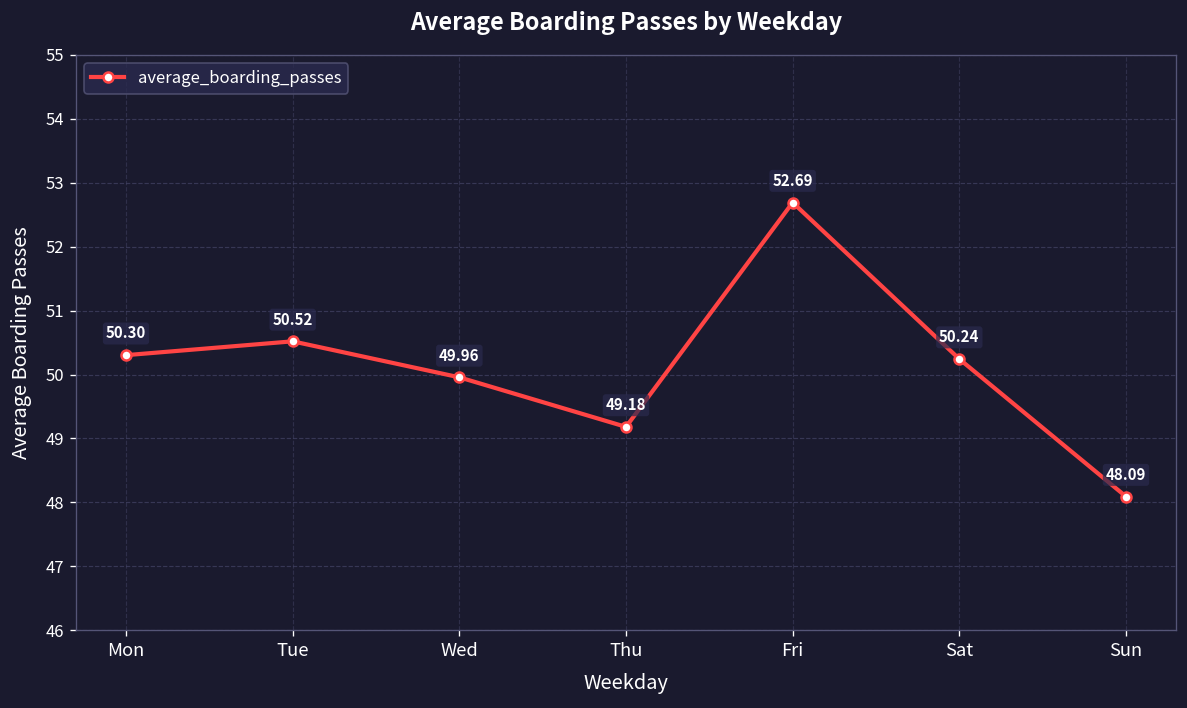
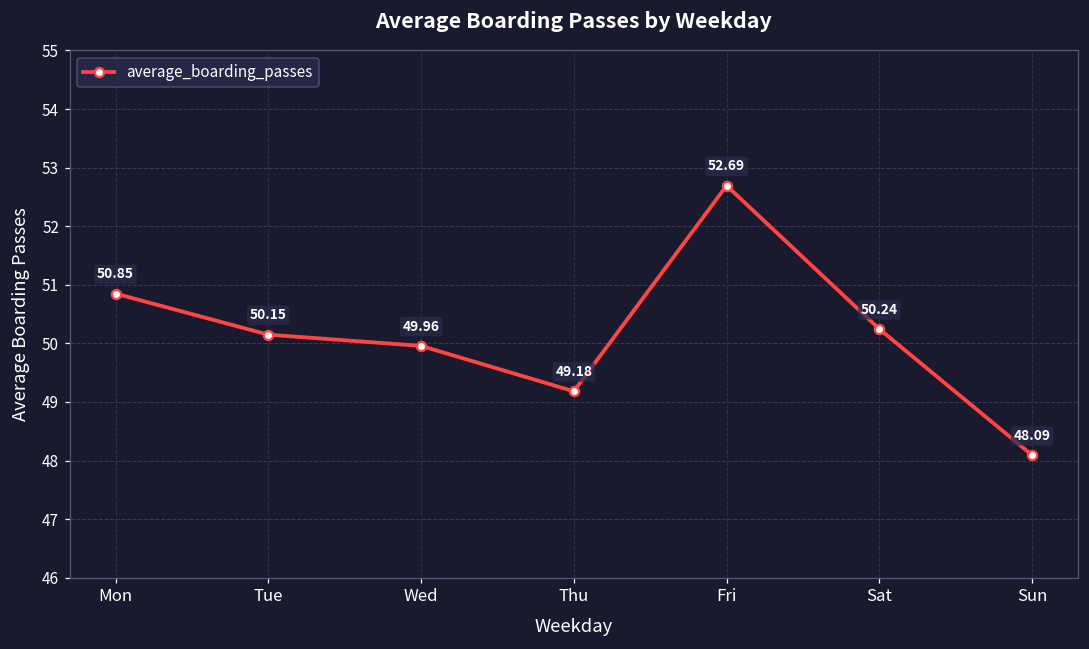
  {
-   "Mon": 50.30,
-   "Tue": 50.52
+   "Mon": 50.85,
+   "Tue": 50.15
  }
